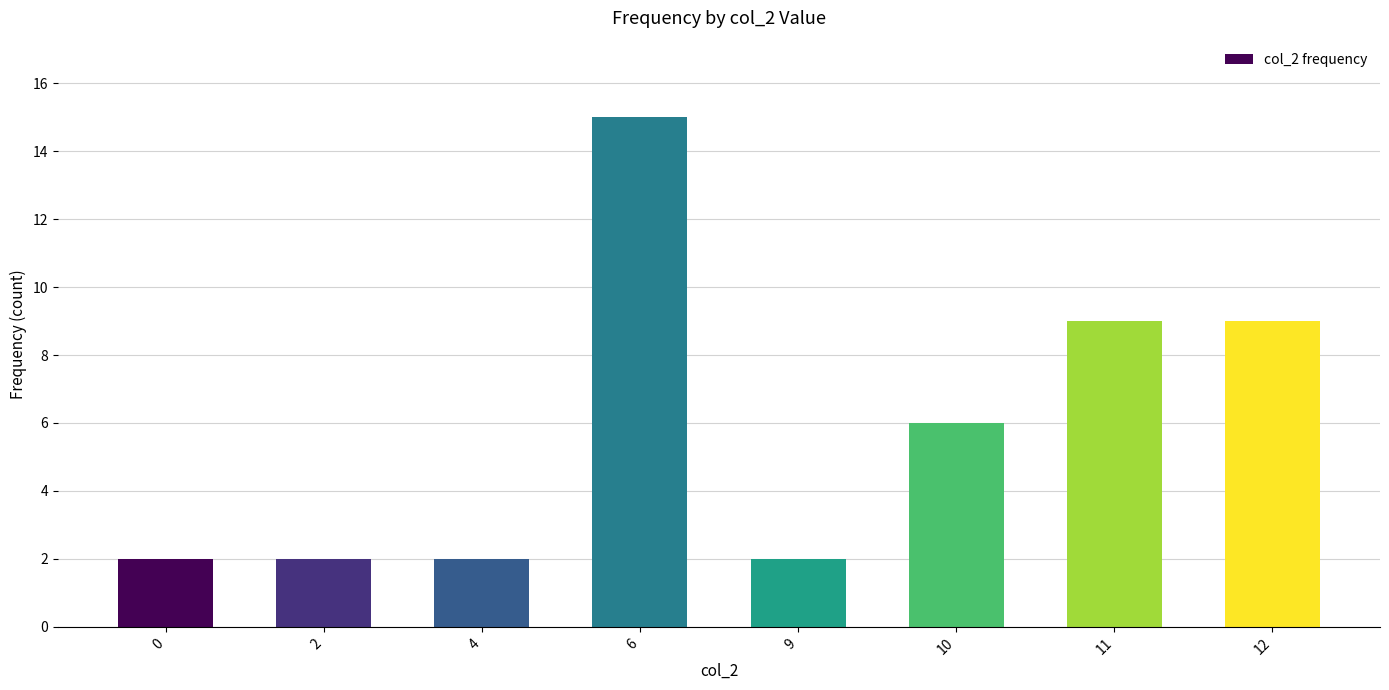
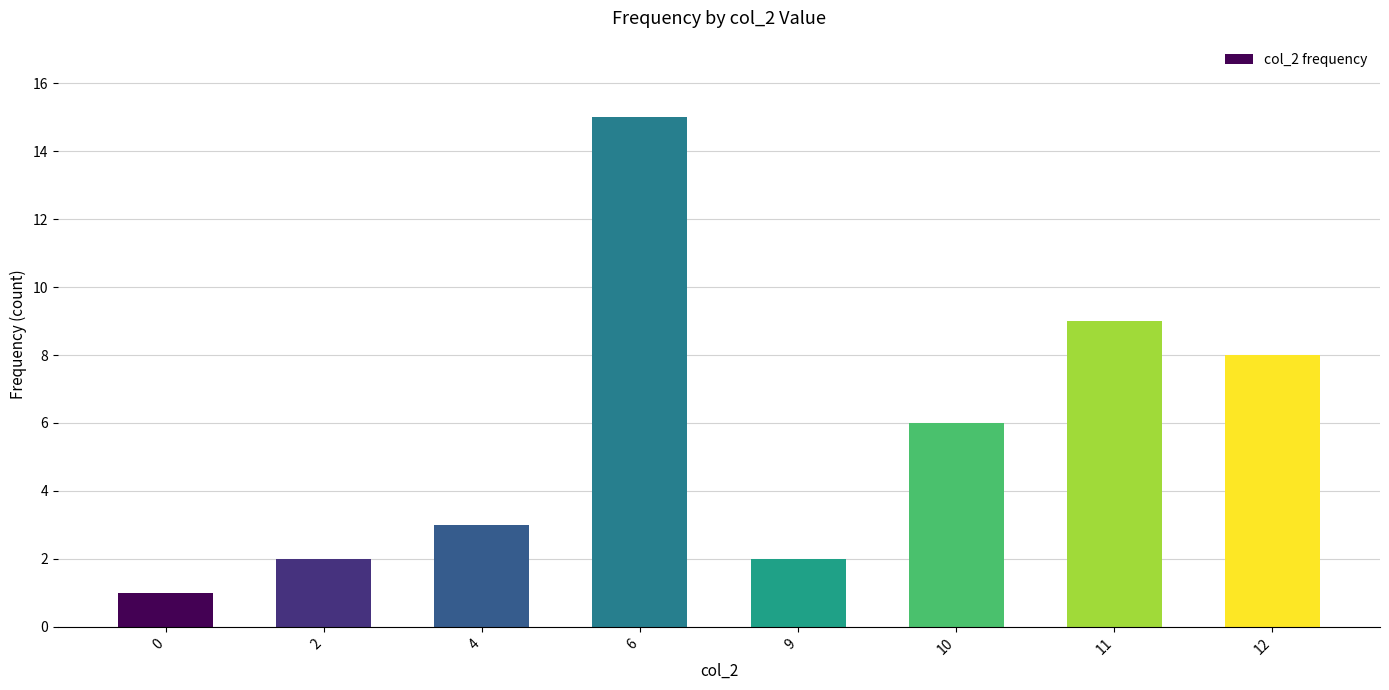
  {
-   "0": 2,
+   "0": 1,
    "2": 2,
-   "4": 2,
+   "4": 3,
    "6": 15,
    "9": 2,
    "10": 6,
    "11": 9,
-   "12": 9
+   "12": 8
  }
